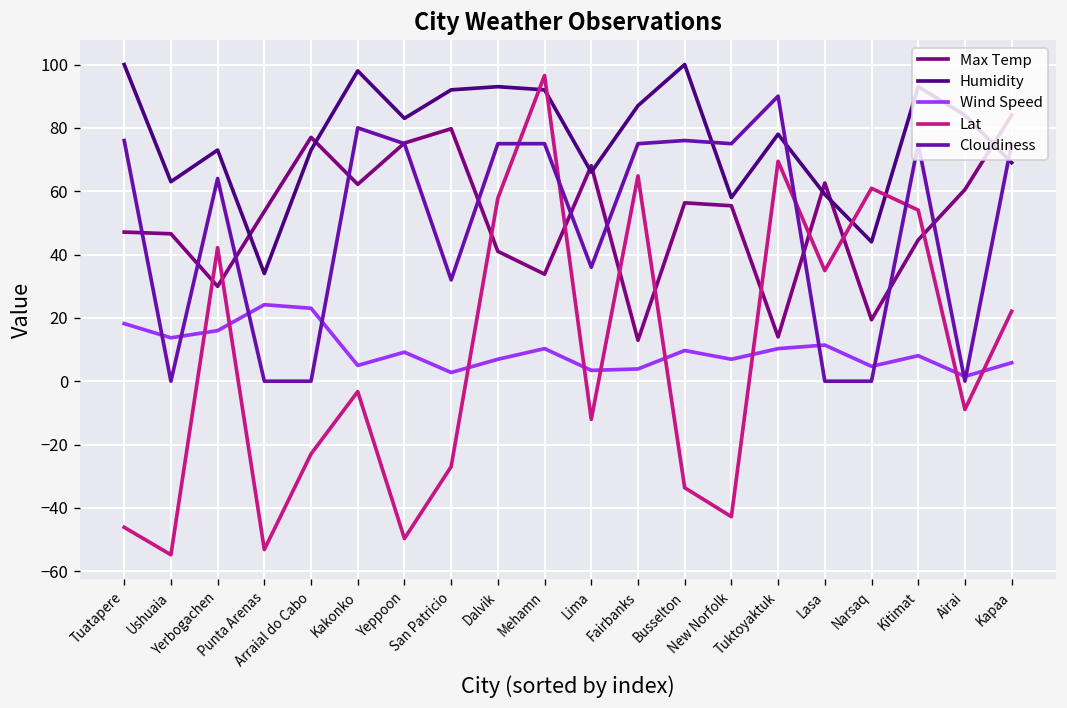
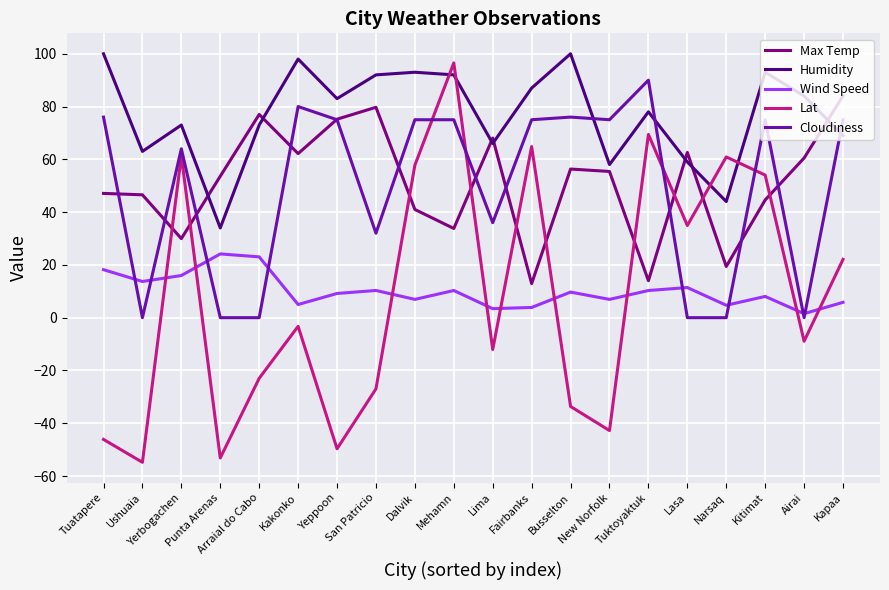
  {
    "Wind Speed": {
      "Tuatapere": 18,
      "Ushuaia": 14,
      "Yerbogachen": 16,
      "Punta Arenas": 24,
      "Arraial do Cabo": 23,
      "Kakonko": 5,
      "Yeppoon": 9,
-     "San Patricio": 3,
+     "San Patricio": 10,
      "Dalvik": 7,
      "Mehamn": 10,
      "Lima": 3,
      "Fairbanks": 4,
      "Busselton": 10,
      "New Norfolk": 7,
      "Tuktoyaktuk": 10,
      "Lasa": 11,
      "Narsaq": 5,
      "Kitimat": 8,
      "Airai": 2,
      "Kapaa": 6
    },
    "Lat": {
      "Tuatapere": -46,
      "Ushuaia": -55,
-     "Yerbogachen": 42,
+     "Yerbogachen": 61,
      "Punta Arenas": -53,
      "Arraial do Cabo": -23,
      "Kakonko": -3,
      "Yeppoon": -50,
      "San Patricio": -27,
      "Dalvik": 58,
      "Mehamn": 97,
      "Lima": -12,
      "Fairbanks": 65,
      "Busselton": -34,
      "New Norfolk": -43,
      "Tuktoyaktuk": 69,
      "Lasa": 35,
      "Narsaq": 61,
      "Kitimat": 54,
      "Airai": -9,
      "Kapaa": 22
    }
  }
